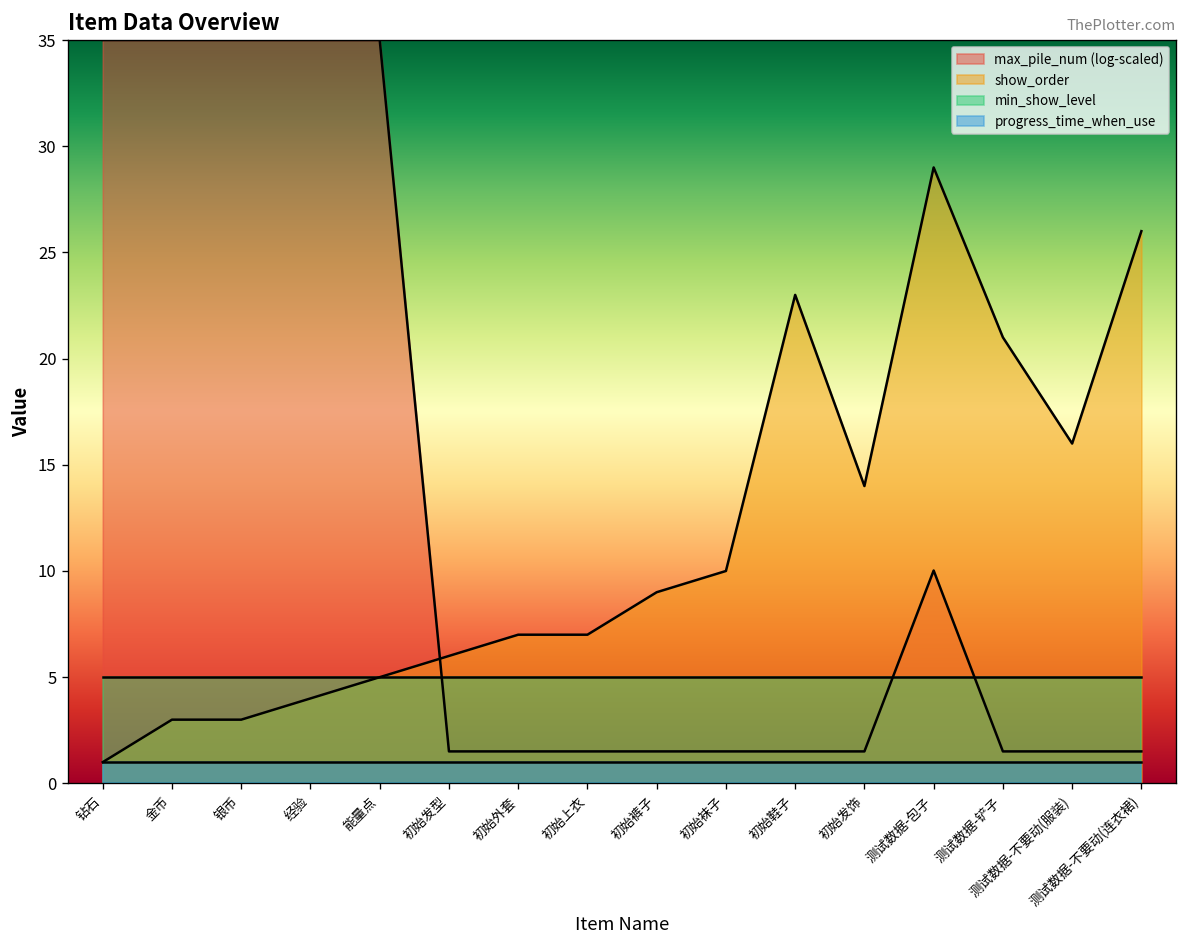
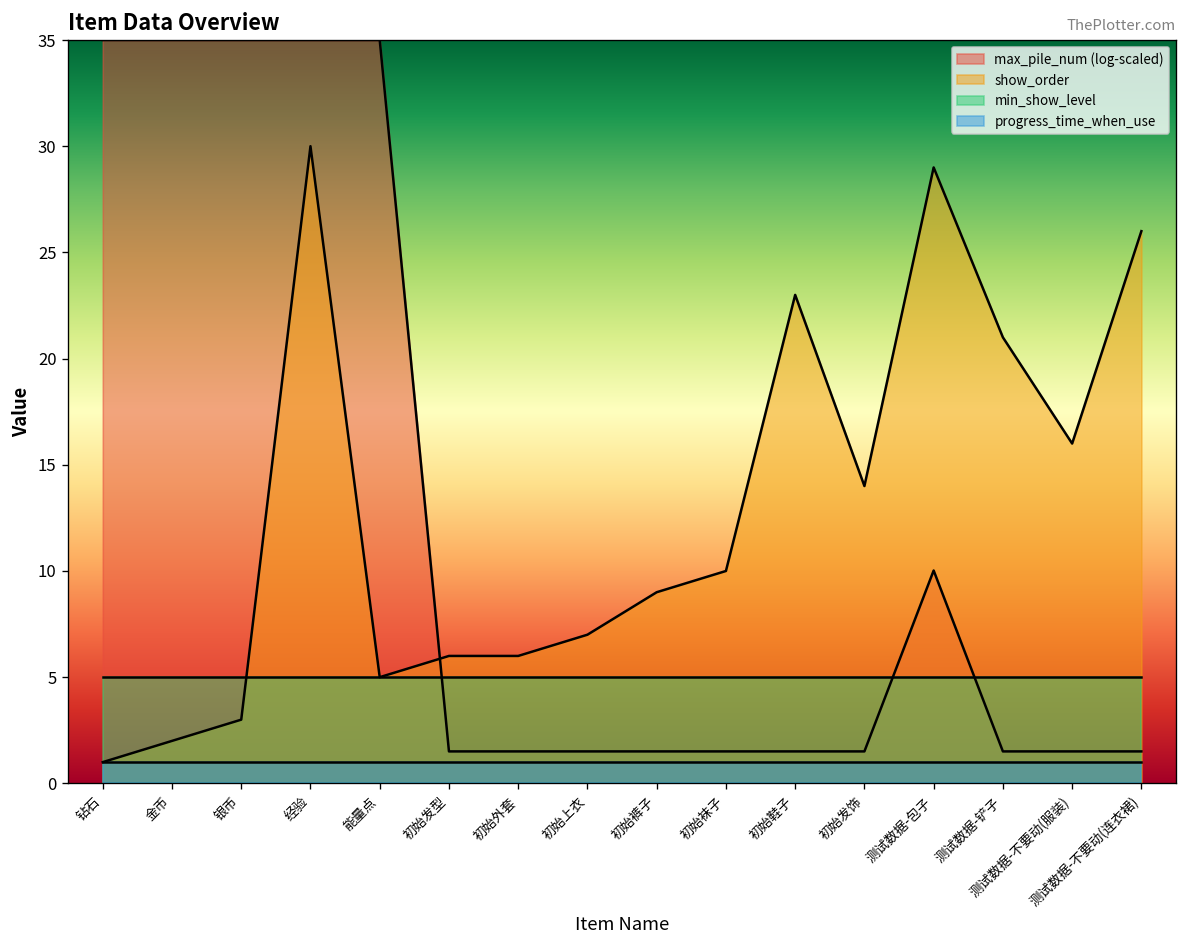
  {
    "max_pile_num (log-scaled)": {
      "钻石": 35,
      "金币": 35,
      "银币": 35,
      "经验": 35,
      "能量点": 35,
      "初始发型": 1.5,
      "初始外套": 1.5,
      "初始上衣": 1.5,
      "初始裤子": 1.5,
      "初始袜子": 1.5,
      "初始鞋子": 1.5,
      "初始发饰": 1.5,
      "测试数据-包子": 10,
      "测试数据-铲子": 1.5,
      "测试数据-不要动(服装)": 1.5,
      "测试数据-不要动(连衣裙)": 1.5
    },
    "show_order": {
-     "金币": 3,
+     "金币": 2,
      "银币": 3,
-     "经验": 4,
+     "经验": 30,
      "初始发型": 6,
-     "初始外套": 7,
+     "初始外套": 6,
      "初始上衣": 7,
      "初始裤子": 9,
      "初始袜子": 10,
      "初始鞋子": 23,
      "初始发饰": 14,
      "测试数据-包子": 29,
      "测试数据-铲子": 21,
      "测试数据-不要动(服装)": 16,
      "测试数据-不要动(连衣裙)": 26
    },
    "min_show_level": {
      "钻石": 5,
      "金币": 5,
      "银币": 5,
      "经验": 5,
      "初始发型": 5,
      "初始外套": 5,
      "初始上衣": 5,
      "初始裤子": 5,
      "初始袜子": 5,
      "初始鞋子": 5,
      "初始发饰": 5,
      "测试数据-包子": 5,
      "测试数据-铲子": 5,
      "测试数据-不要动(服装)": 5,
      "测试数据-不要动(连衣裙)": 5
    },
    "progress_time_when_use": {
      "金币": 1,
      "银币": 1,
      "经验": 1,
      "能量点": 1,
      "初始发型": 1,
      "初始外套": 1,
      "初始上衣": 1,
      "初始裤子": 1,
      "初始袜子": 1,
      "初始鞋子": 1,
      "初始发饰": 1,
      "测试数据-包子": 1,
      "测试数据-铲子": 1,
      "测试数据-不要动(服装)": 1,
      "测试数据-不要动(连衣裙)": 1
    }
  }
